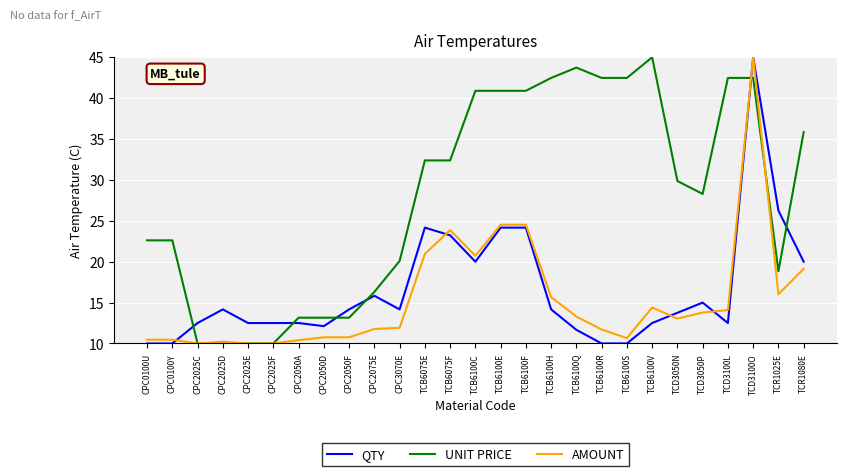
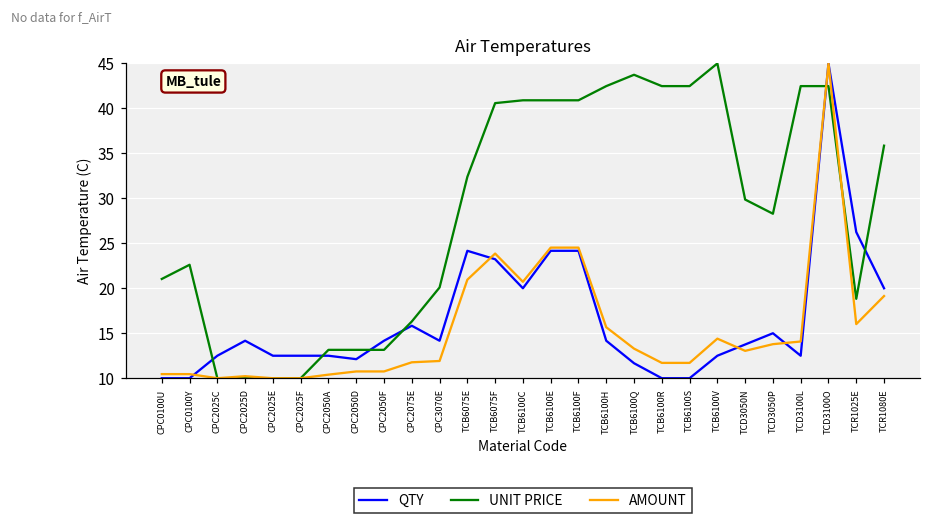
  {
    "QTY": {
      "CPC0100U": 10,
      "CPC0100Y": 10,
      "CPC2025C": 13,
      "CPC2025D": 14,
      "CPC2025E": 13,
      "CPC2025F": 13,
      "CPC2050A": 13,
      "CPC2050D": 12,
      "CPC2050F": 14,
      "CPC2075E": 16,
      "CPC3070E": 14,
      "TCB6075E": 24,
      "TCB6075F": 23,
      "TCB6100C": 20,
      "TCB6100E": 24,
      "TCB6100F": 24,
      "TCB6100H": 14,
      "TCB6100Q": 12,
      "TCB6100R": 10,
      "TCB6100S": 10,
      "TCB6100V": 13,
      "TCD3050N": 14,
      "TCD3050P": 15,
      "TCD3100L": 13,
      "TCR1025E": 26,
      "TCR1080E": 20
    },
    "UNIT PRICE": {
-     "CPC0100U": 23,
+     "CPC0100U": 21,
      "CPC0100Y": 23,
      "CPC2050A": 13,
      "CPC2050D": 13,
      "CPC2050F": 13,
      "CPC2075E": 16,
      "CPC3070E": 20,
      "TCB6075E": 32,
-     "TCB6075F": 32,
+     "TCB6075F": 41,
      "TCB6100C": 41,
      "TCB6100E": 41,
      "TCB6100F": 41,
      "TCB6100H": 42,
      "TCB6100Q": 44,
      "TCB6100R": 42,
      "TCB6100S": 42,
      "TCB6100V": 45,
      "TCD3050N": 30,
      "TCD3050P": 28,
      "TCD3100L": 42,
      "TCD3100O": 42,
      "TCR1025E": 19,
      "TCR1080E": 36
    },
    "AMOUNT": {
      "CPC0100U": 10,
      "CPC0100Y": 10,
      "CPC2050A": 10,
      "CPC2050D": 11,
      "CPC2050F": 11,
      "CPC2075E": 12,
      "CPC3070E": 12,
      "TCB6075E": 21,
      "TCB6075F": 24,
      "TCB6100C": 21,
      "TCB6100E": 25,
      "TCB6100F": 25,
      "TCB6100H": 16,
      "TCB6100Q": 13,
      "TCB6100R": 12,
-     "TCB6100S": 11,
+     "TCB6100S": 12,
      "TCB6100V": 14,
      "TCD3050N": 13,
      "TCD3050P": 14,
      "TCD3100L": 14,
      "TCR1025E": 16,
      "TCR1080E": 19
    }
  }
